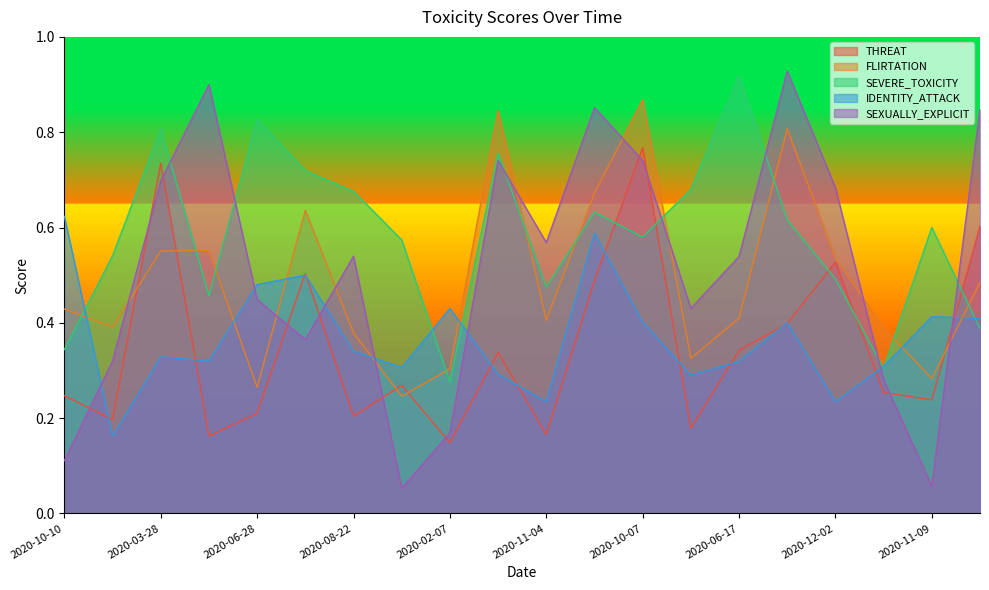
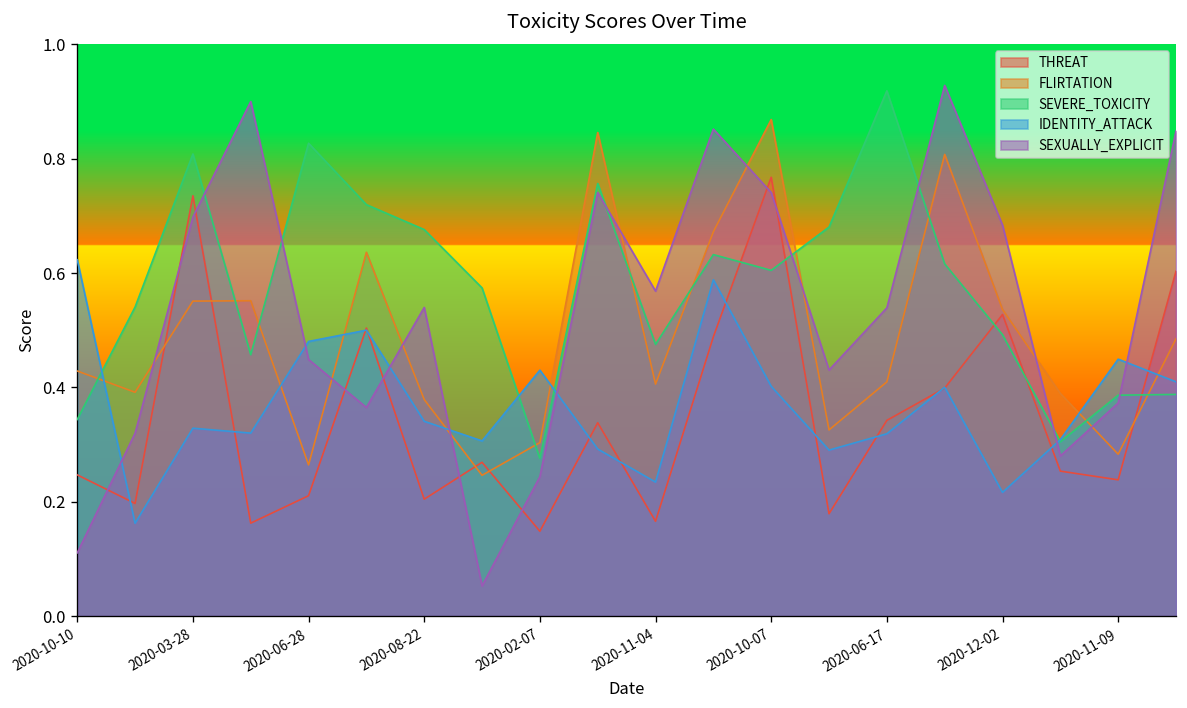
  {
    "SEVERE_TOXICITY": {
      "2020-03-28": 0.81,
      "2020-02-07": 0.28,
-     "2020-10-07": 0.58,
+     "2020-10-07": 0.60,
      "2020-06-17": 0.92,
      "2020-12-02": 0.49,
-     "2020-11-09": 0.60
+     "2020-11-09": 0.39
    },
    "IDENTITY_ATTACK": {
      "2020-03-28": 0.33,
      "2020-02-07": 0.43,
      "2020-10-07": 0.40,
      "2020-06-17": 0.32,
-     "2020-12-02": 0.23,
-     "2020-11-09": 0.41
+     "2020-12-02": 0.22,
+     "2020-11-09": 0.45
    },
    "SEXUALLY_EXPLICIT": {
      "2020-03-28": 0.70,
-     "2020-02-07": 0.17,
+     "2020-02-07": 0.24,
      "2020-10-07": 0.74,
      "2020-06-17": 0.54,
      "2020-12-02": 0.68,
-     "2020-11-09": 0.06
+     "2020-11-09": 0.37
    }
  }
